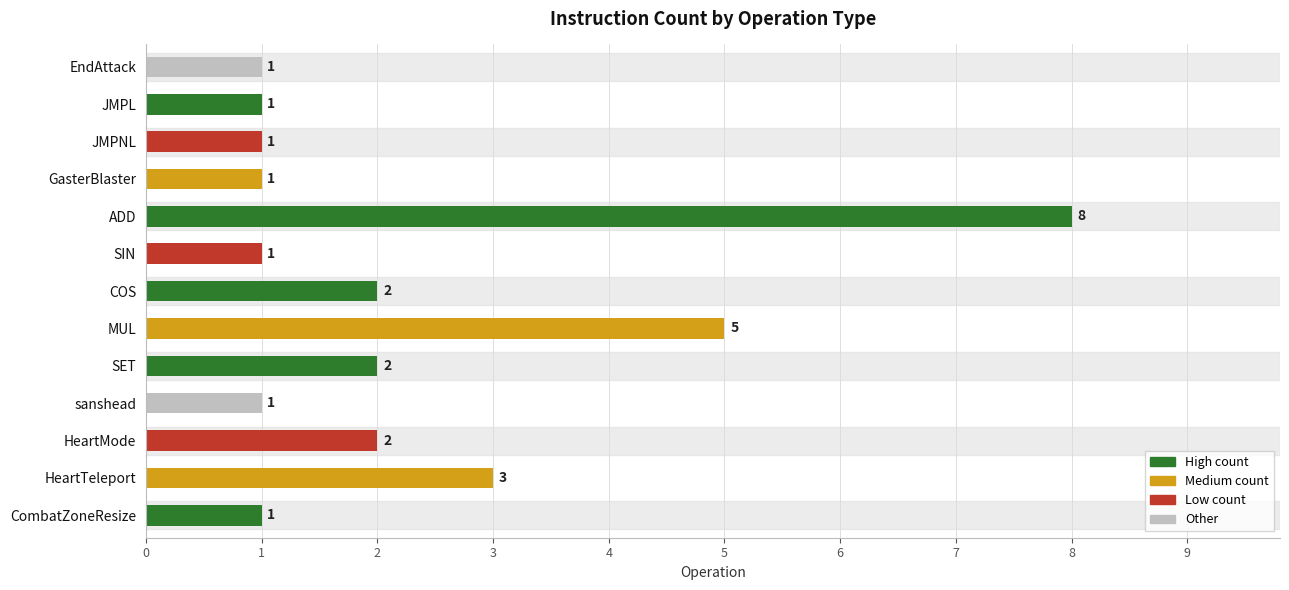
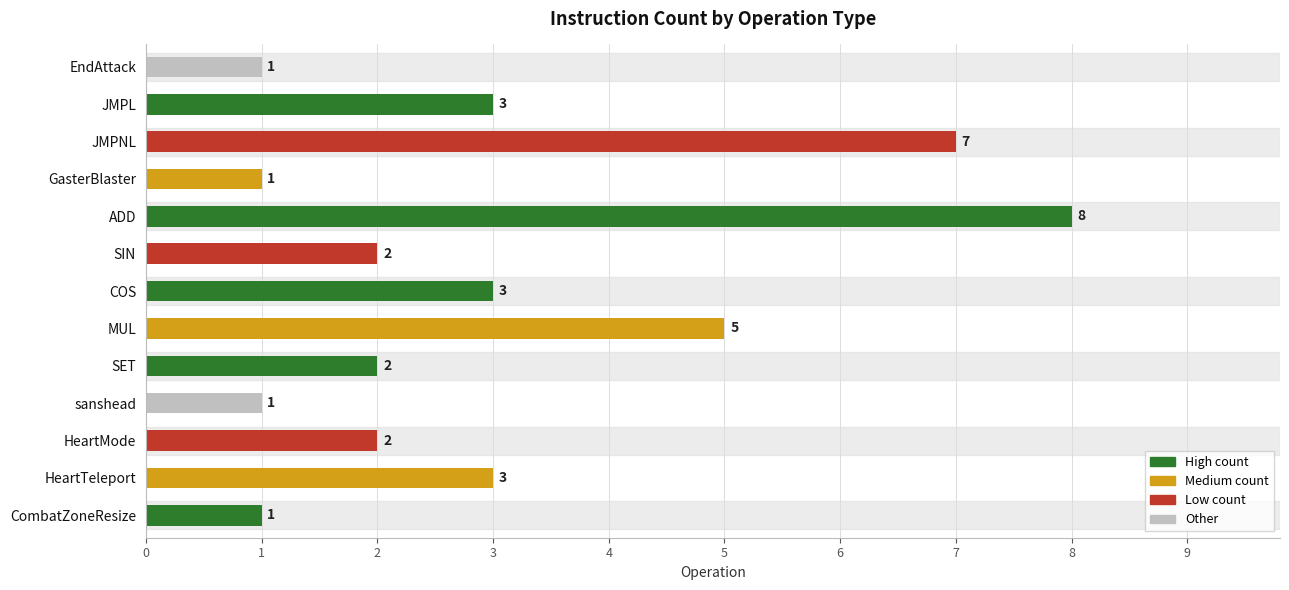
  {
    "EndAttack": 1,
-   "JMPL": 1,
-   "JMPNL": 1,
+   "JMPL": 3,
+   "JMPNL": 7,
    "GasterBlaster": 1,
    "ADD": 8,
-   "SIN": 1,
-   "COS": 2,
+   "SIN": 2,
+   "COS": 3,
    "MUL": 5,
    "SET": 2,
    "sanshead": 1,
    "HeartMode": 2,
    "HeartTeleport": 3,
    "CombatZoneResize": 1
  }
